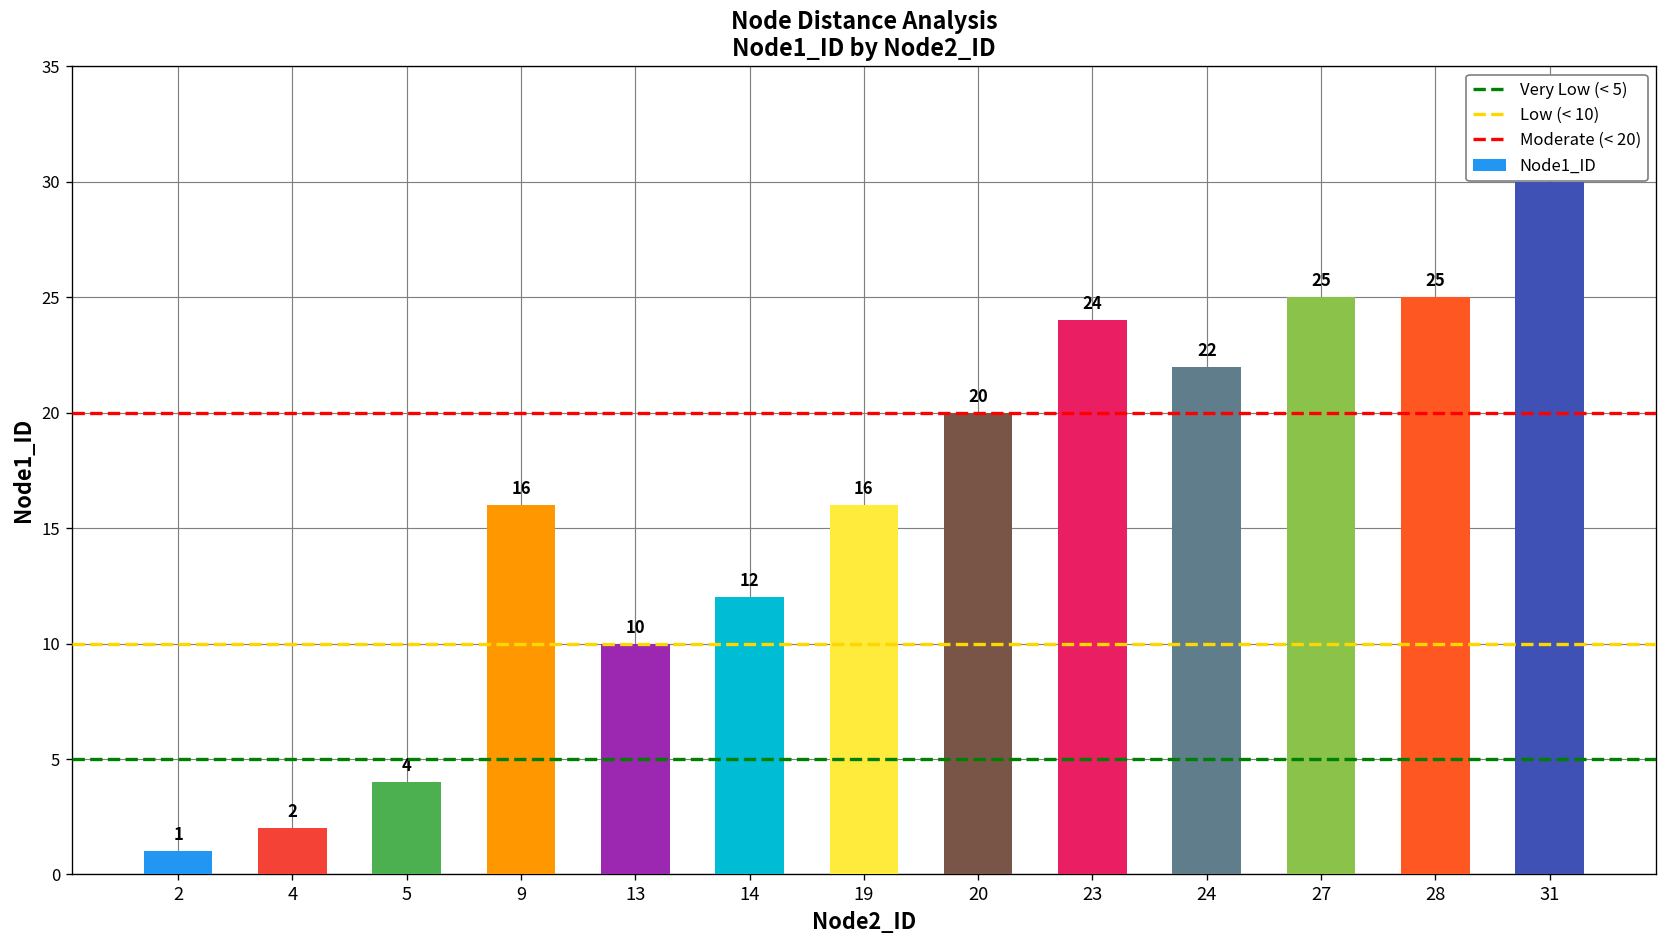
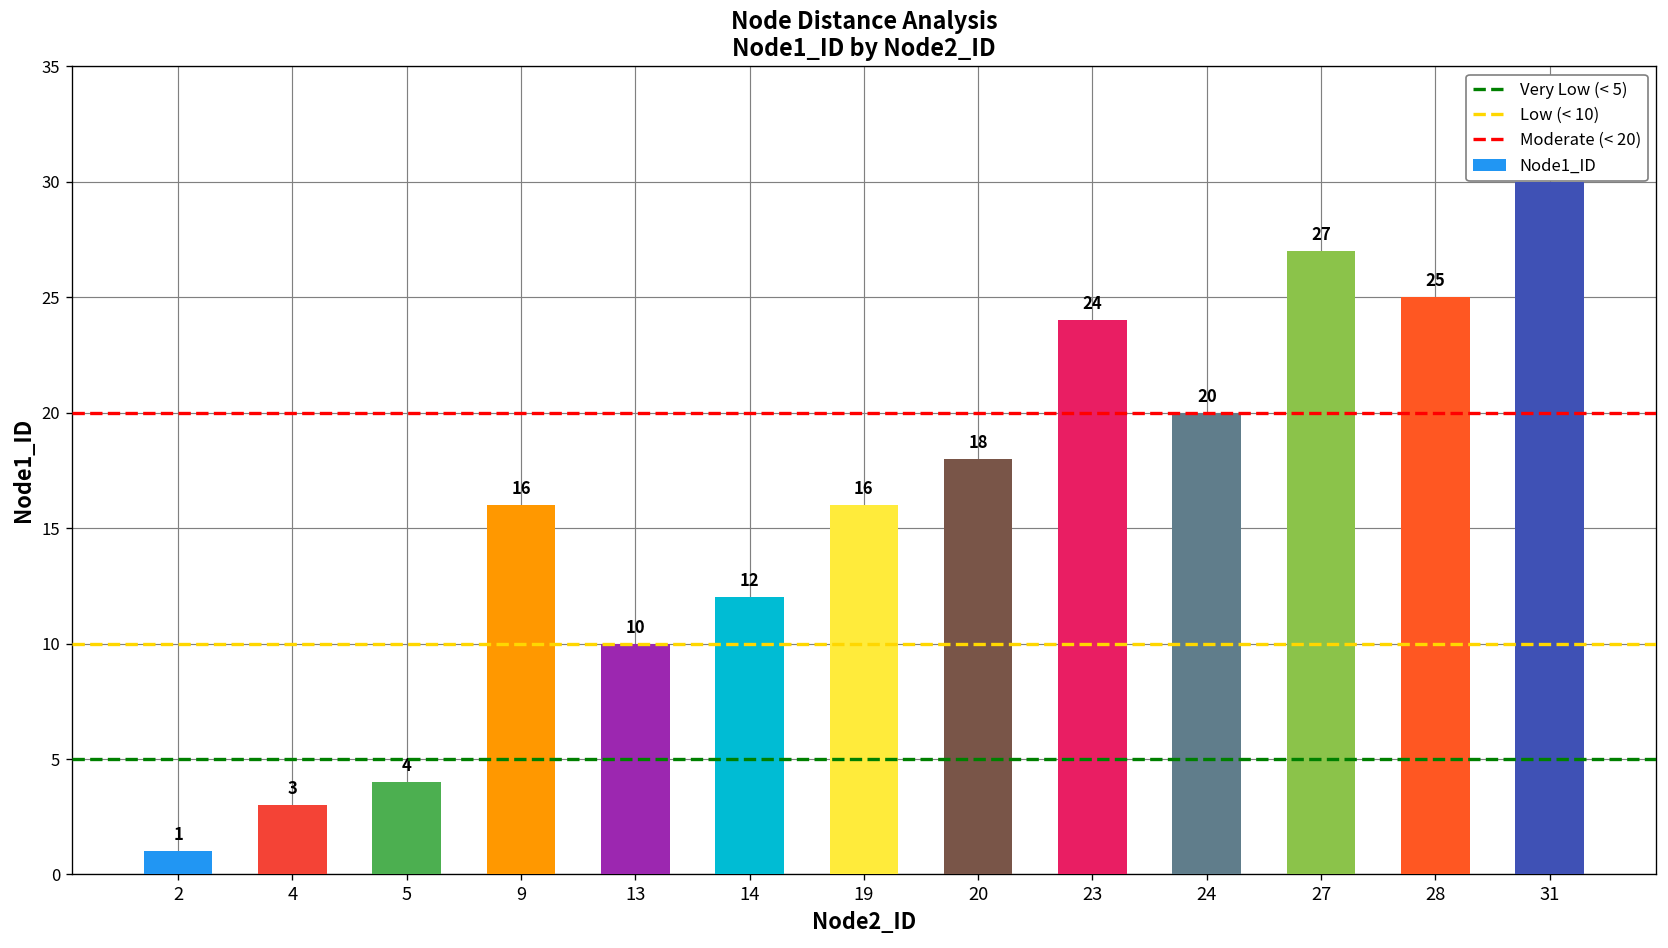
  {
    "2": 1,
-   "4": 2,
+   "4": 3,
    "5": 4,
    "9": 16,
    "13": 10,
    "14": 12,
    "19": 16,
-   "20": 20,
+   "20": 18,
    "23": 24,
-   "24": 22,
-   "27": 25,
+   "24": 20,
+   "27": 27,
    "28": 25
  }
